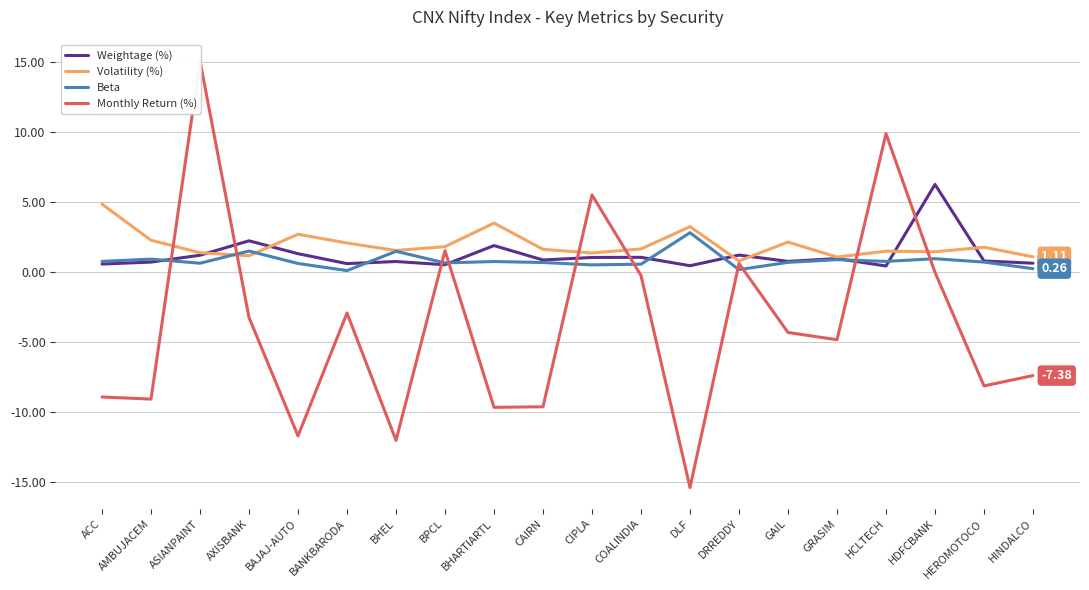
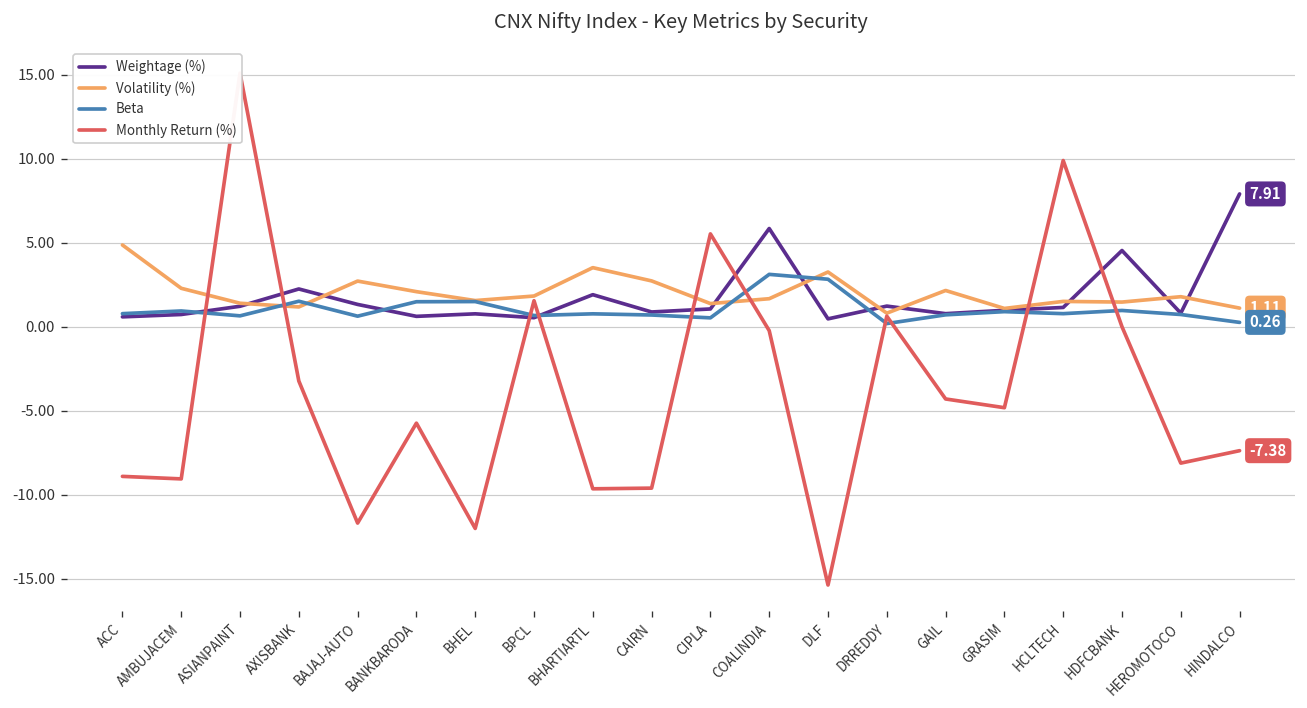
  {
    "Weightage (%)": {
-     "COALINDIA": 1.1,
-     "HCLTECH": 0.5,
-     "HDFCBANK": 6.3,
-     "HINDALCO": 0.65
+     "COALINDIA": 5.9,
+     "HCLTECH": 1.2,
+     "HDFCBANK": 4.5,
+     "HINDALCO": 7.91
    },
    "Volatility (%)": {
      "ACC": 4.9,
      "AMBUJACEM": 2.3,
      "AXISBANK": 1.2,
      "BAJAJ-AUTO": 2.7,
      "BANKBARODA": 2.1,
      "BPCL": 1.8,
      "BHARTIARTL": 3.5,
-     "CAIRN": 1.6,
+     "CAIRN": 2.7,
      "CIPLA": 1.4,
      "COALINDIA": 1.7,
      "DLF": 3.3,
      "GAIL": 2.2,
      "HCLTECH": 1.5,
      "HDFCBANK": 1.5,
      "HEROMOTOCO": 1.8
    },
    "Beta": {
      "ACC": 0.8,
      "AMBUJACEM": 0.9,
      "ASIANPAINT": 0.7,
      "AXISBANK": 1.5,
      "BAJAJ-AUTO": 0.6,
-     "BANKBARODA": 0.1,
+     "BANKBARODA": 1.5,
      "BHARTIARTL": 0.8,
      "CIPLA": 0.5,
-     "COALINDIA": 0.6,
+     "COALINDIA": 3.1,
      "DLF": 2.8,
      "DRREDDY": 0.2,
      "HCLTECH": 0.8,
      "HDFCBANK": 1.0
    },
    "Monthly Return (%)": {
      "ACC": -8.9,
      "AMBUJACEM": -9.1,
      "AXISBANK": -3.2,
      "BAJAJ-AUTO": -11.7,
-     "BANKBARODA": -2.9,
+     "BANKBARODA": -5.7,
      "BHEL": -12.0,
      "BPCL": 1.6,
      "BHARTIARTL": -9.7,
      "CAIRN": -9.6,
      "CIPLA": 5.5,
      "COALINDIA": -0.2,
      "DLF": -15.4,
      "GAIL": -4.3,
      "GRASIM": -4.8,
      "HCLTECH": 9.9,
      "HDFCBANK": 0.0,
      "HEROMOTOCO": -8.1
    }
  }
